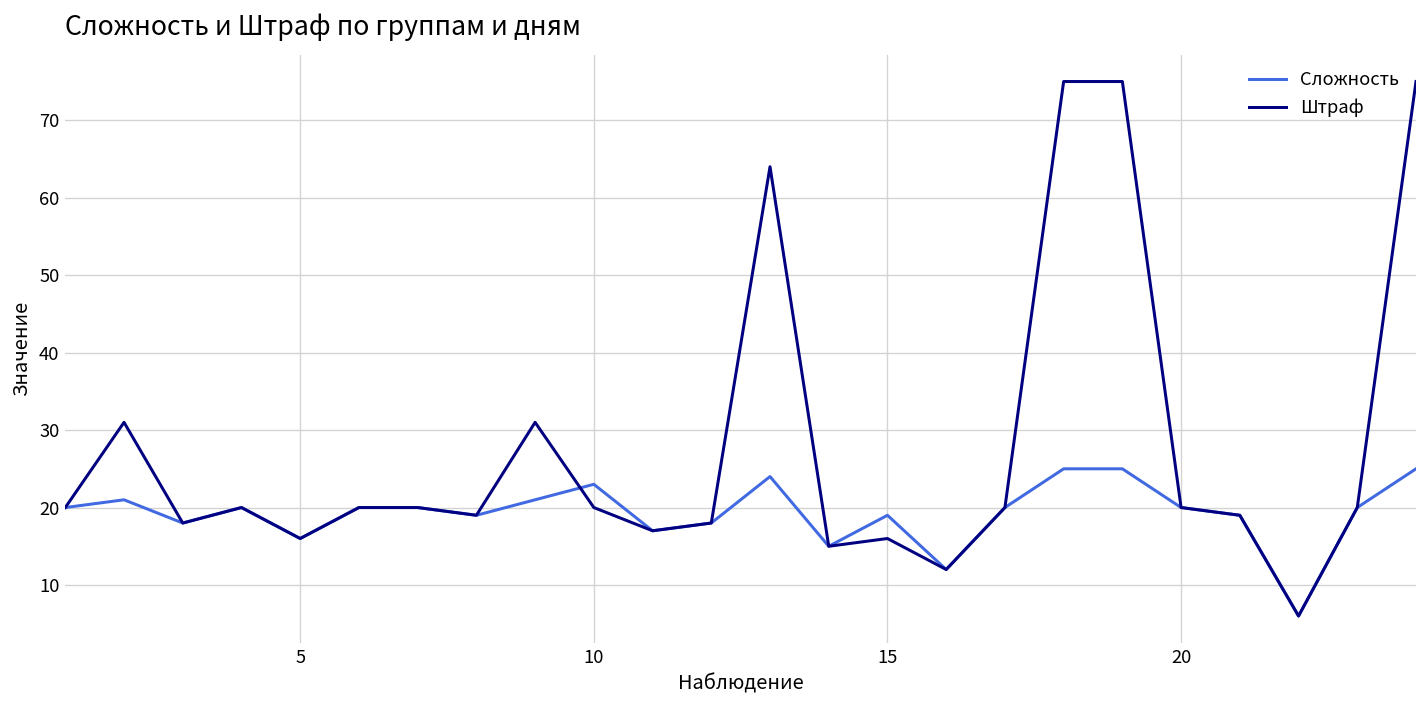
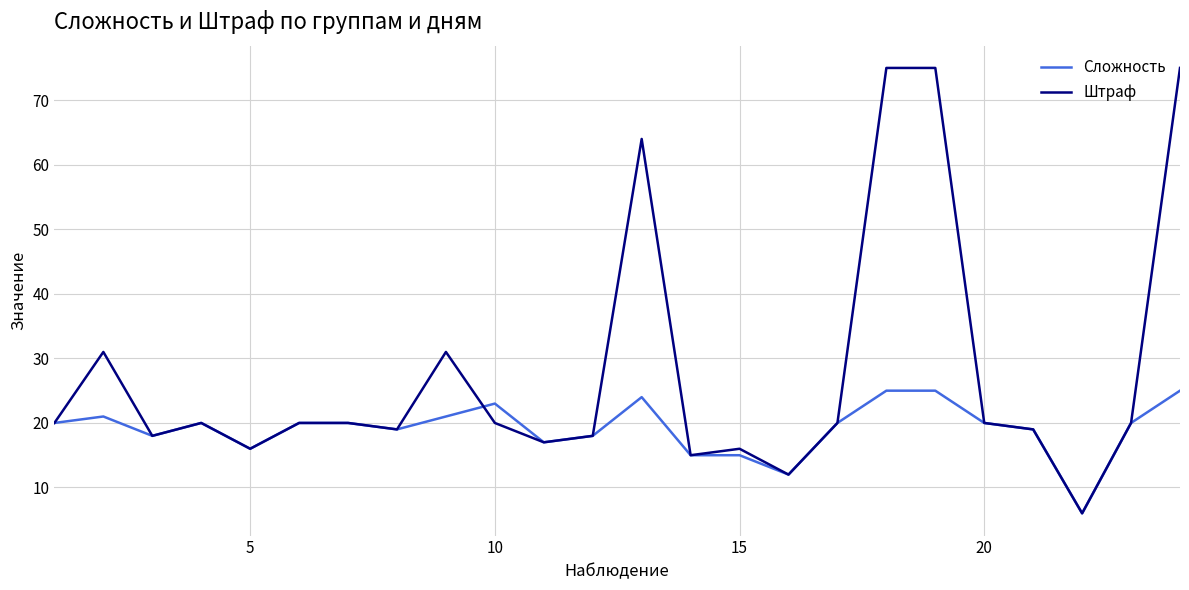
  {
    "Сложность": {
      "10": 23,
-     "15": 19
+     "15": 15
    },
    "Штраф": {
      "10": 20,
      "15": 16
    }
  }
